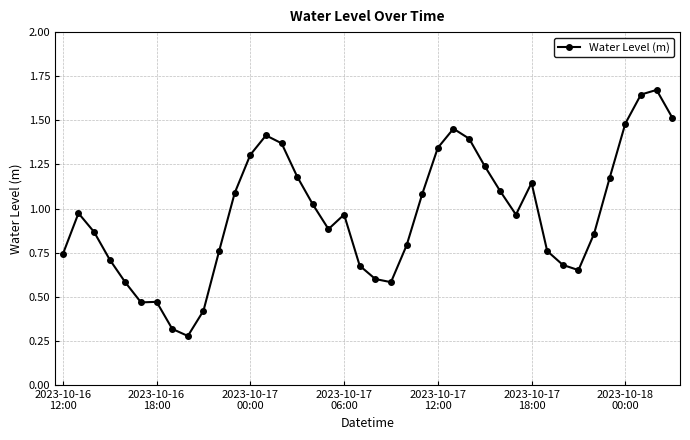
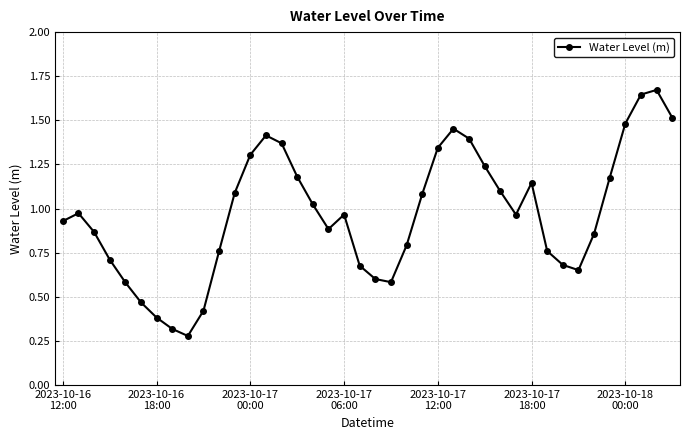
  {
-   "2023-10-16 12:00": 0.74,
-   "2023-10-16 18:00": 0.47,
+   "2023-10-16 12:00": 0.93,
+   "2023-10-16 18:00": 0.38,
    "2023-10-17 00:00": 1.30,
    "2023-10-17 06:00": 0.97,
    "2023-10-17 12:00": 1.34,
    "2023-10-17 18:00": 1.15,
    "2023-10-18 00:00": 1.48
  }
